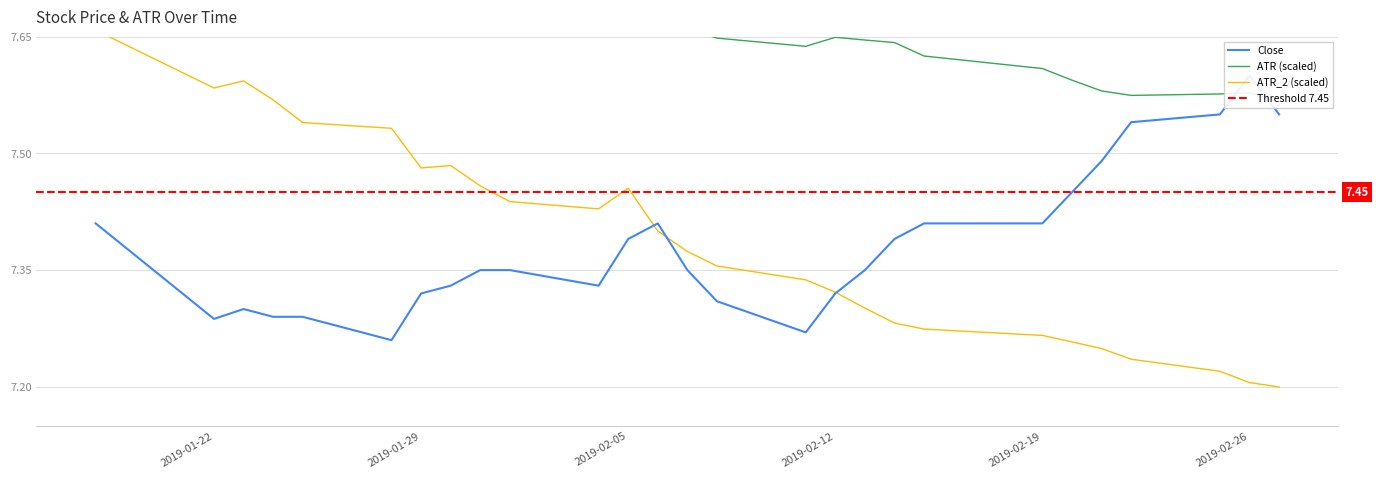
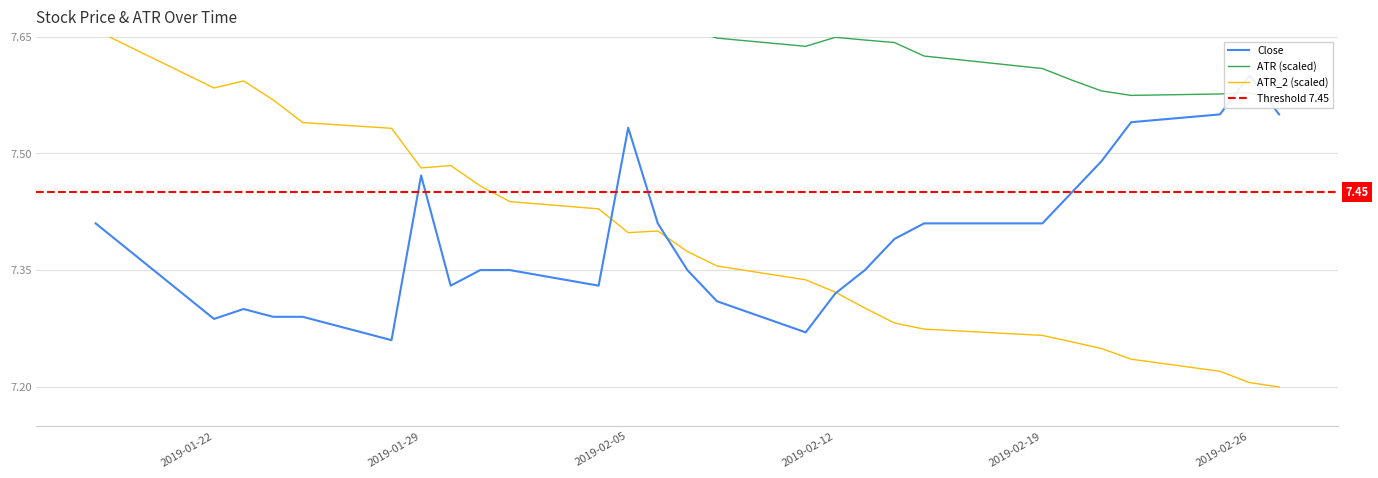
  {
    "Close": {
      "2019-01-22": 7.29,
-     "2019-01-29": 7.32,
-     "2019-02-05": 7.39,
+     "2019-01-29": 7.47,
+     "2019-02-05": 7.53,
      "2019-02-19": 7.41
    },
    "ATR (scaled)": {
      "2019-02-12": 7.65,
      "2019-02-19": 7.61
    },
    "ATR_2 (scaled)": {
      "2019-01-22": 7.58,
      "2019-01-29": 7.48,
-     "2019-02-05": 7.46,
+     "2019-02-05": 7.40,
      "2019-02-19": 7.27,
      "2019-02-26": 7.21
    }
  }
